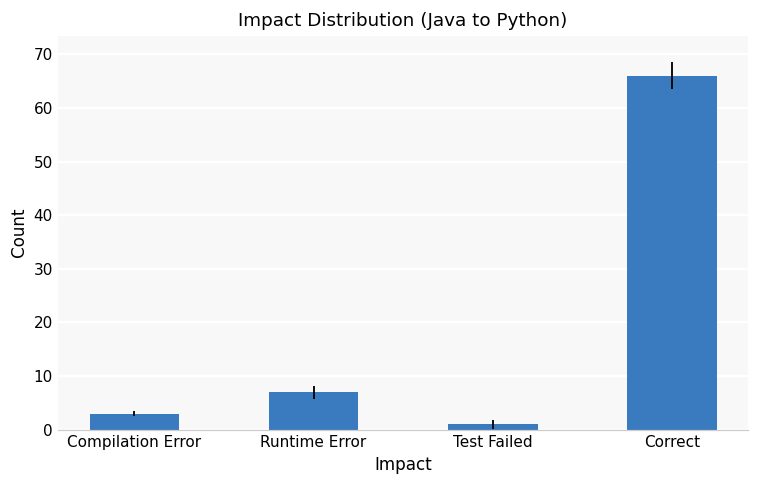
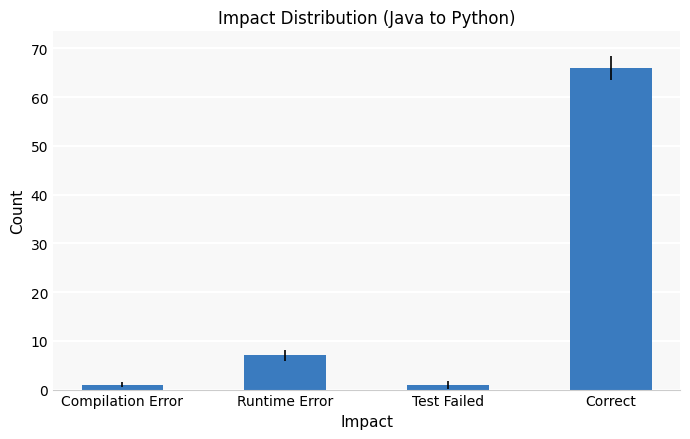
  {
-   "Compilation Error": 3,
+   "Compilation Error": 1,
    "Runtime Error": 7,
    "Test Failed": 1,
    "Correct": 66
  }
